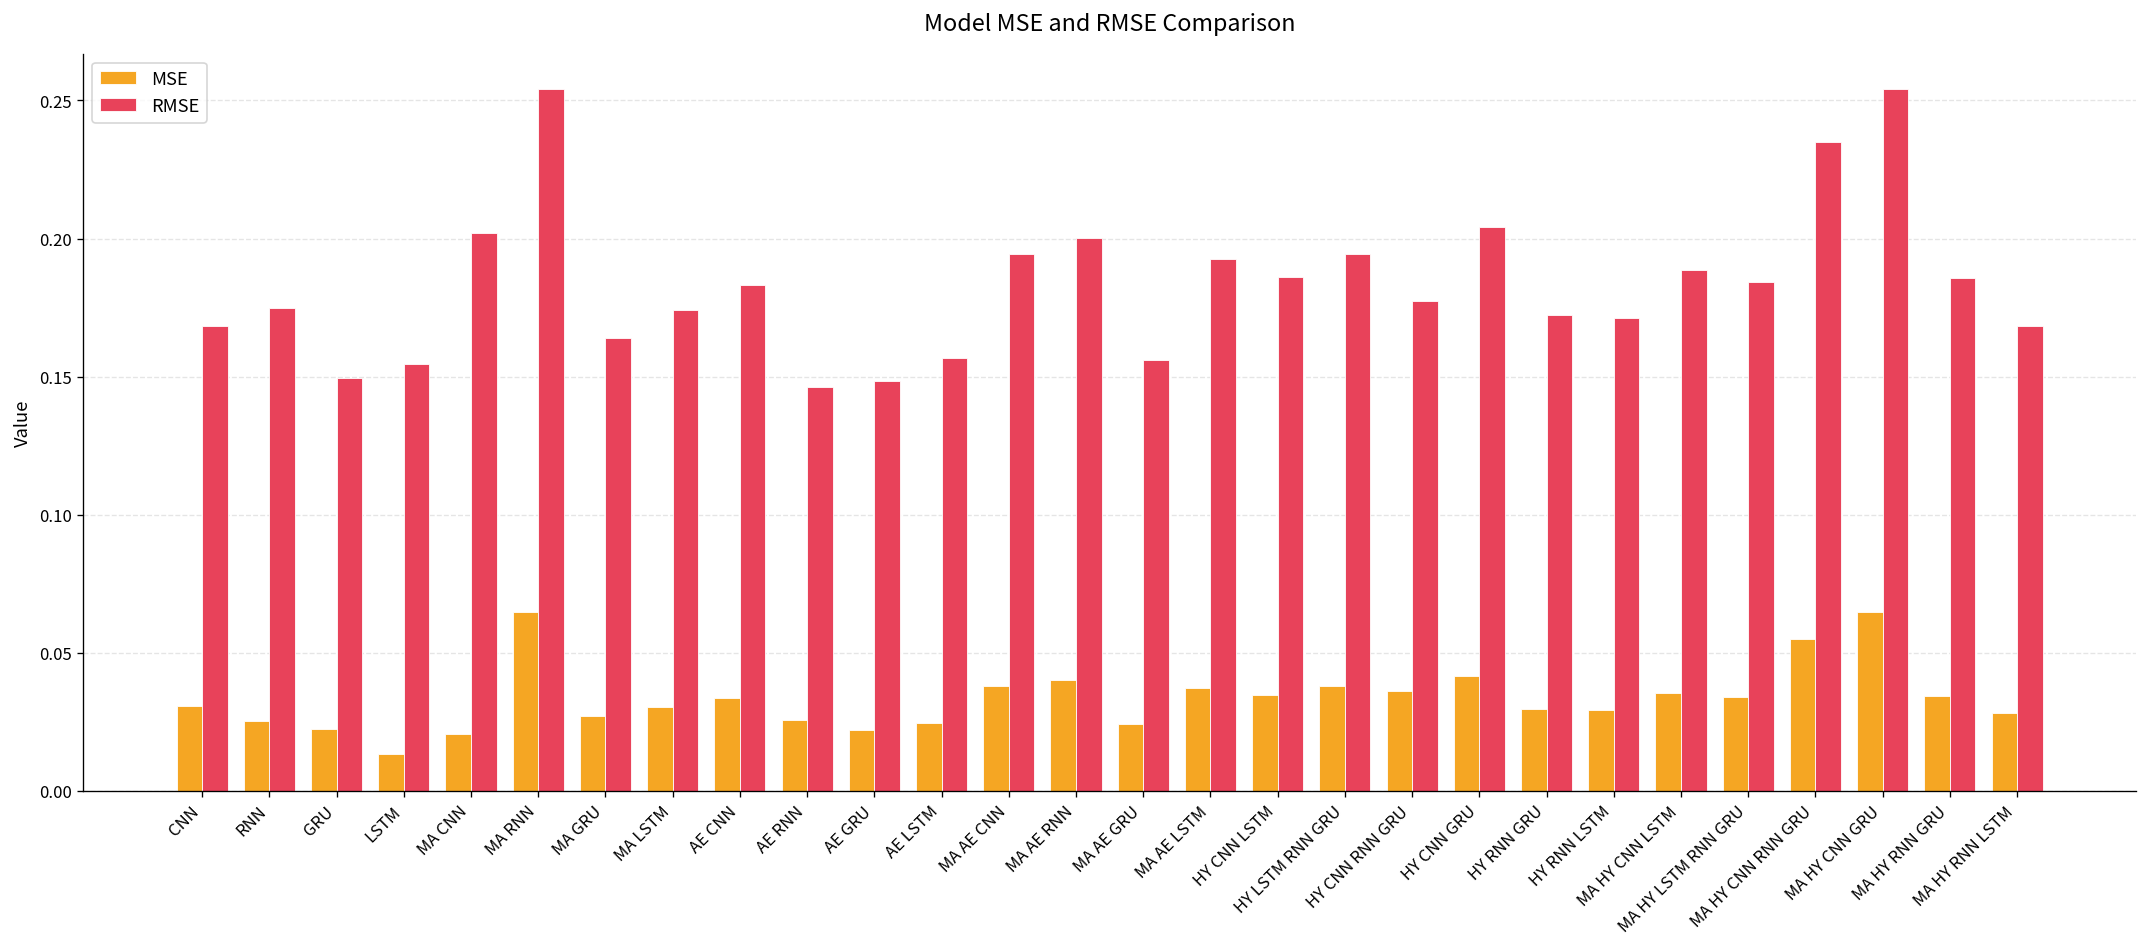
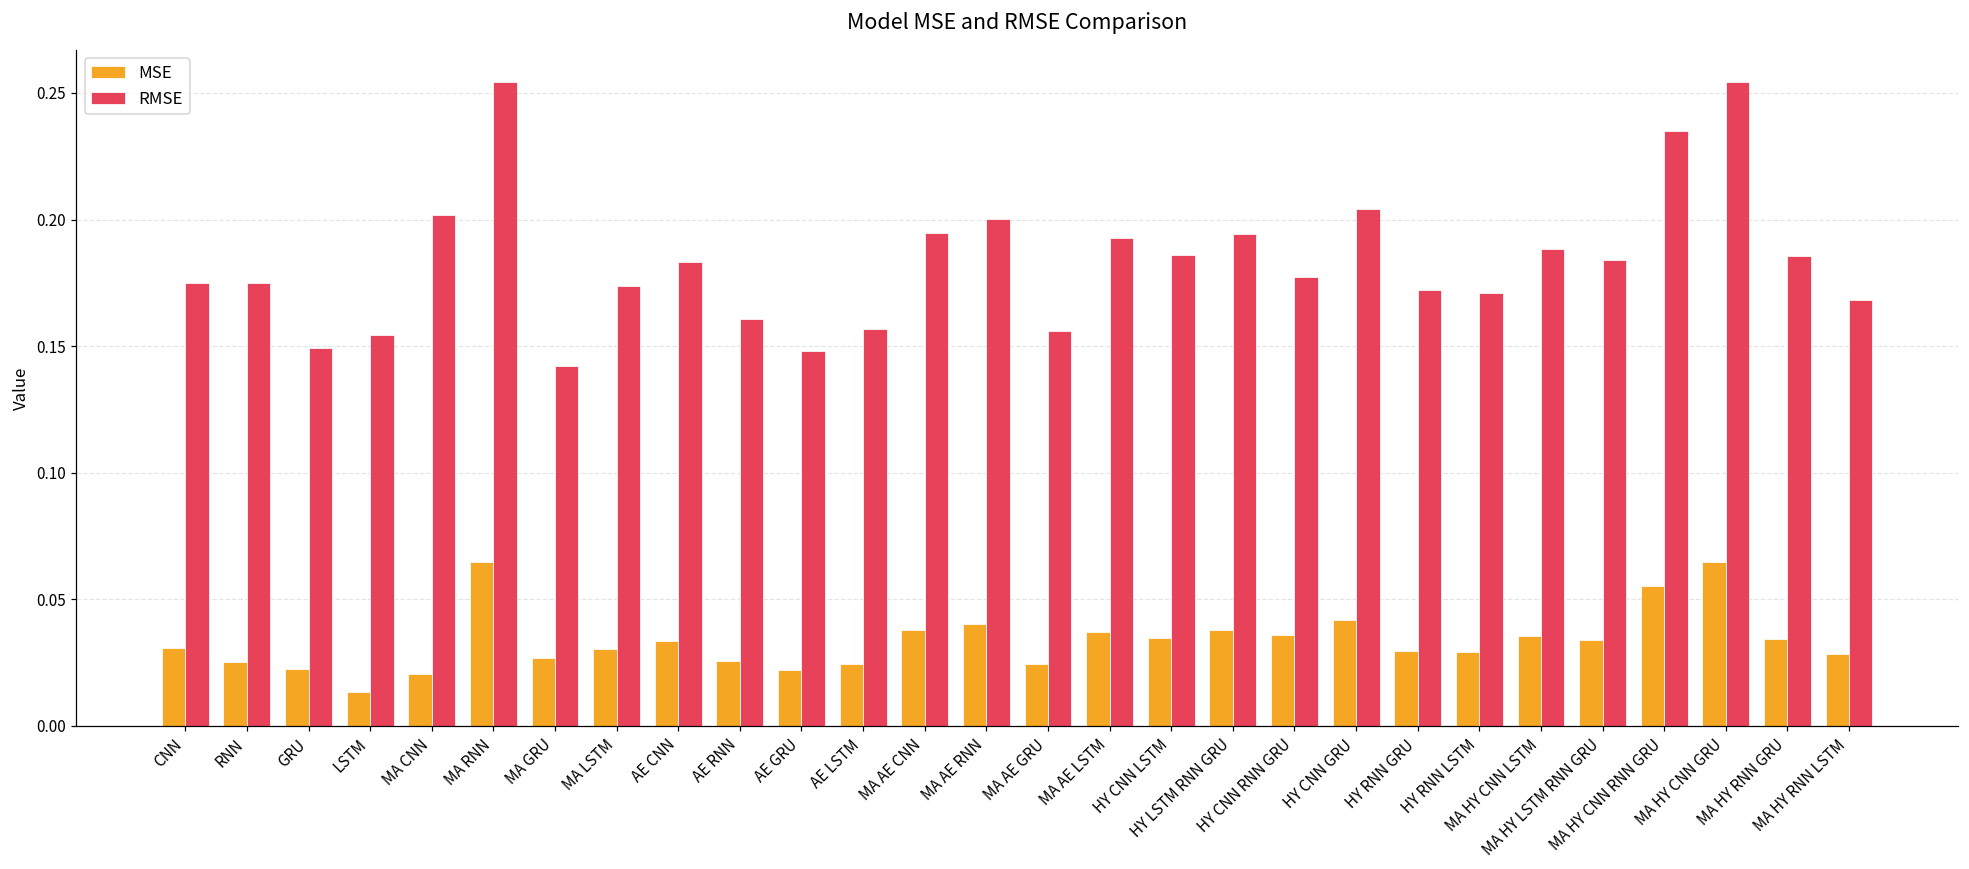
  {
    "MSE": {
      "CNN": 0.031,
      "RNN": 0.025,
      "GRU": 0.022,
      "LSTM": 0.013,
      "MA CNN": 0.020,
      "MA RNN": 0.065,
      "MA GRU": 0.027,
      "MA LSTM": 0.030,
      "AE CNN": 0.034,
      "AE RNN": 0.026,
      "AE GRU": 0.022,
      "AE LSTM": 0.025,
      "MA AE CNN": 0.038,
      "MA AE RNN": 0.040,
      "MA AE GRU": 0.024,
      "MA AE LSTM": 0.037,
      "HY CNN LSTM": 0.035,
      "HY LSTM RNN GRU": 0.038,
      "HY CNN RNN GRU": 0.036,
      "HY CNN GRU": 0.042,
      "HY RNN GRU": 0.030,
      "HY RNN LSTM": 0.029,
      "MA HY CNN LSTM": 0.036,
      "MA HY LSTM RNN GRU": 0.034,
      "MA HY CNN RNN GRU": 0.055,
      "MA HY CNN GRU": 0.065,
      "MA HY RNN GRU": 0.034,
      "MA HY RNN LSTM": 0.028
    },
    "RMSE": {
-     "CNN": 0.168,
+     "CNN": 0.175,
      "RNN": 0.175,
      "GRU": 0.149,
      "LSTM": 0.155,
      "MA CNN": 0.202,
      "MA RNN": 0.254,
-     "MA GRU": 0.164,
+     "MA GRU": 0.142,
      "MA LSTM": 0.174,
      "AE CNN": 0.183,
-     "AE RNN": 0.146,
+     "AE RNN": 0.161,
      "AE GRU": 0.148,
      "AE LSTM": 0.157,
      "MA AE CNN": 0.195,
      "MA AE RNN": 0.200,
      "MA AE GRU": 0.156,
      "MA AE LSTM": 0.193,
      "HY CNN LSTM": 0.186,
      "HY LSTM RNN GRU": 0.194,
      "HY CNN RNN GRU": 0.177,
      "HY CNN GRU": 0.204,
      "HY RNN GRU": 0.172,
      "HY RNN LSTM": 0.171,
      "MA HY CNN LSTM": 0.188,
      "MA HY LSTM RNN GRU": 0.184,
      "MA HY CNN RNN GRU": 0.235,
      "MA HY CNN GRU": 0.254,
      "MA HY RNN GRU": 0.186,
      "MA HY RNN LSTM": 0.168
    }
  }
